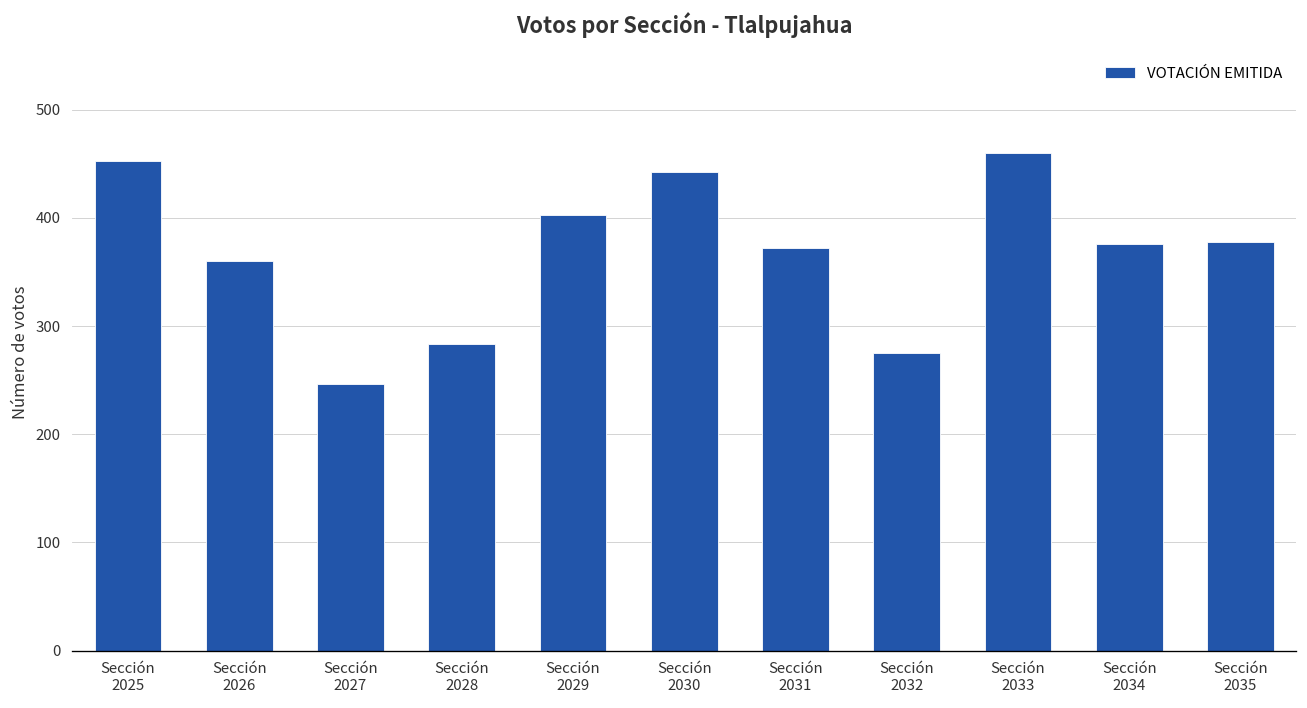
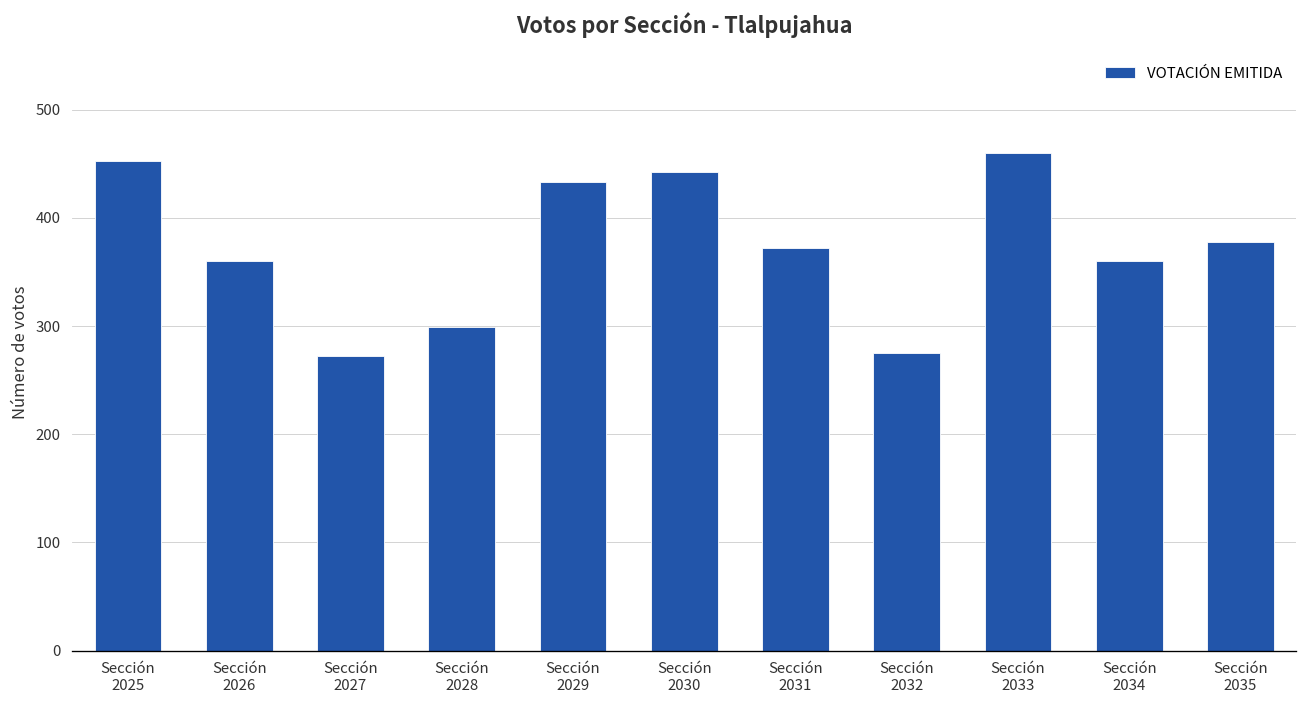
  {
    "Sección 2025": 450,
    "Sección 2026": 360,
-   "Sección 2027": 250,
-   "Sección 2028": 280,
-   "Sección 2029": 400,
+   "Sección 2027": 270,
+   "Sección 2028": 300,
+   "Sección 2029": 430,
    "Sección 2030": 440,
    "Sección 2031": 370,
    "Sección 2032": 280,
    "Sección 2033": 460,
-   "Sección 2034": 380,
+   "Sección 2034": 360,
    "Sección 2035": 380
  }
